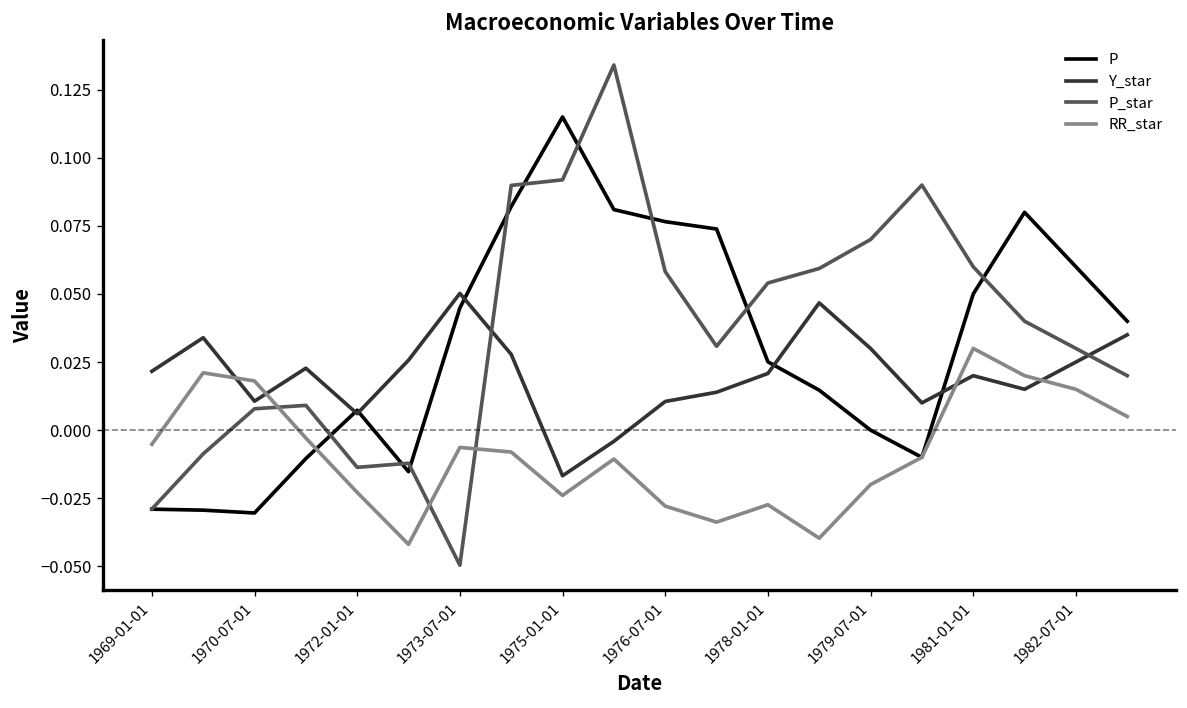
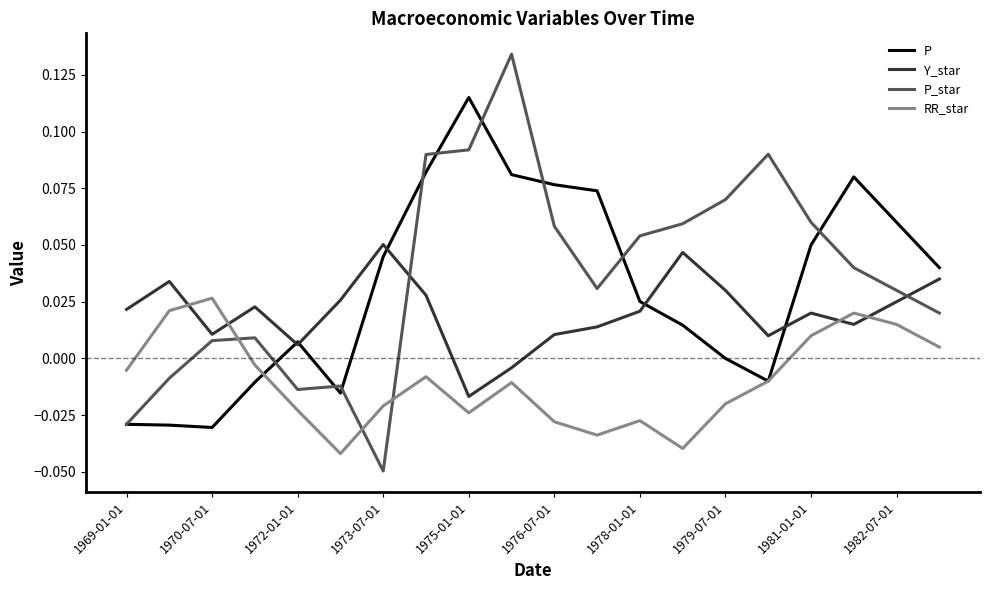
  {
    "P": {
      "1970-07-01": -0.030,
      "1972-01-01": 0.007,
      "1973-07-01": 0.045,
      "1975-01-01": 0.115,
      "1976-07-01": 0.077,
      "1978-01-01": 0.025,
      "1979-07-01": 0.000,
      "1981-01-01": 0.050,
      "1982-07-01": 0.060
    },
    "RR_star": {
      "1969-01-01": -0.005,
-     "1970-07-01": 0.018,
+     "1970-07-01": 0.027,
      "1972-01-01": -0.023,
-     "1973-07-01": -0.006,
+     "1973-07-01": -0.021,
      "1975-01-01": -0.024,
      "1976-07-01": -0.028,
      "1978-01-01": -0.027,
      "1979-07-01": -0.020,
-     "1981-01-01": 0.03,
+     "1981-01-01": 0.01,
      "1982-07-01": 0.015
    }
  }
